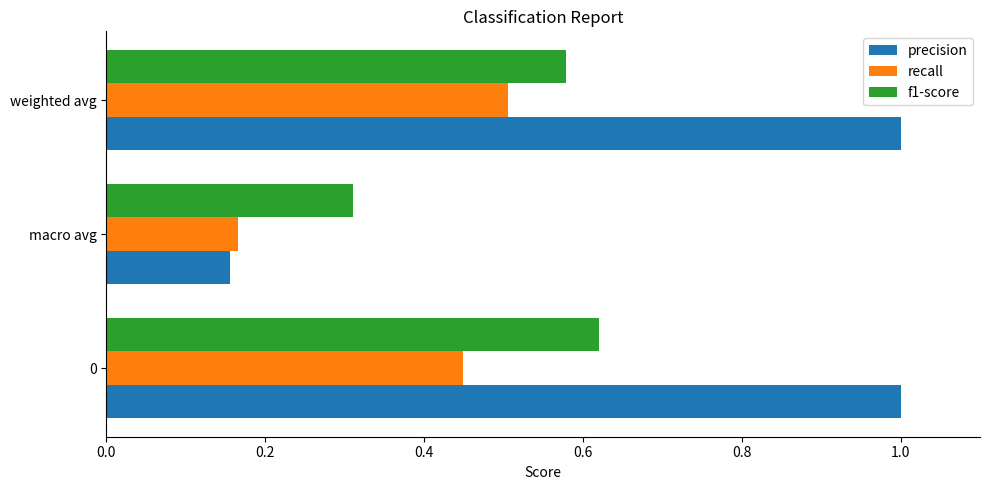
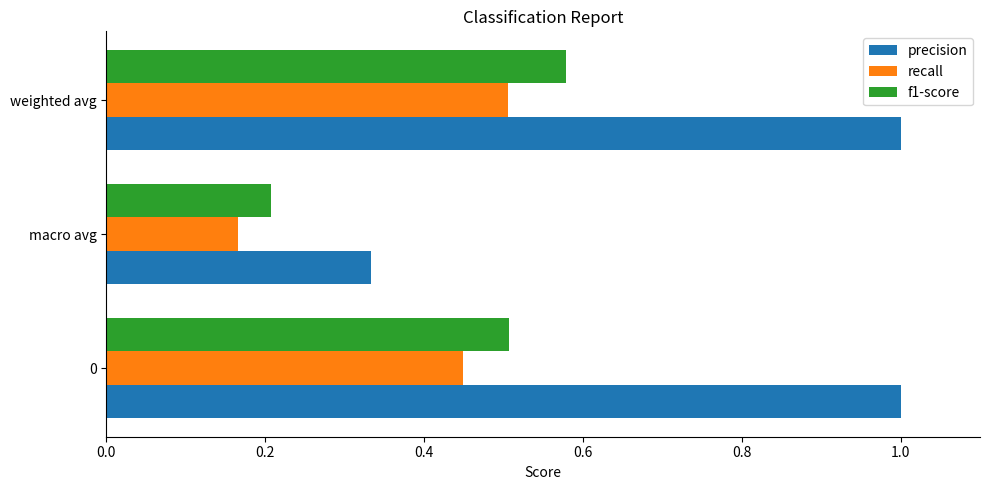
  {
    "precision": {
      "weighted avg": 1.00,
-     "macro avg": 0.16,
+     "macro avg": 0.33,
      "0": 1.00
    },
    "recall": {
      "weighted avg": 0.51,
      "macro avg": 0.17,
      "0": 0.45
    },
    "f1-score": {
      "weighted avg": 0.58,
-     "macro avg": 0.31,
-     "0": 0.62
+     "macro avg": 0.21,
+     "0": 0.51
    }
  }
